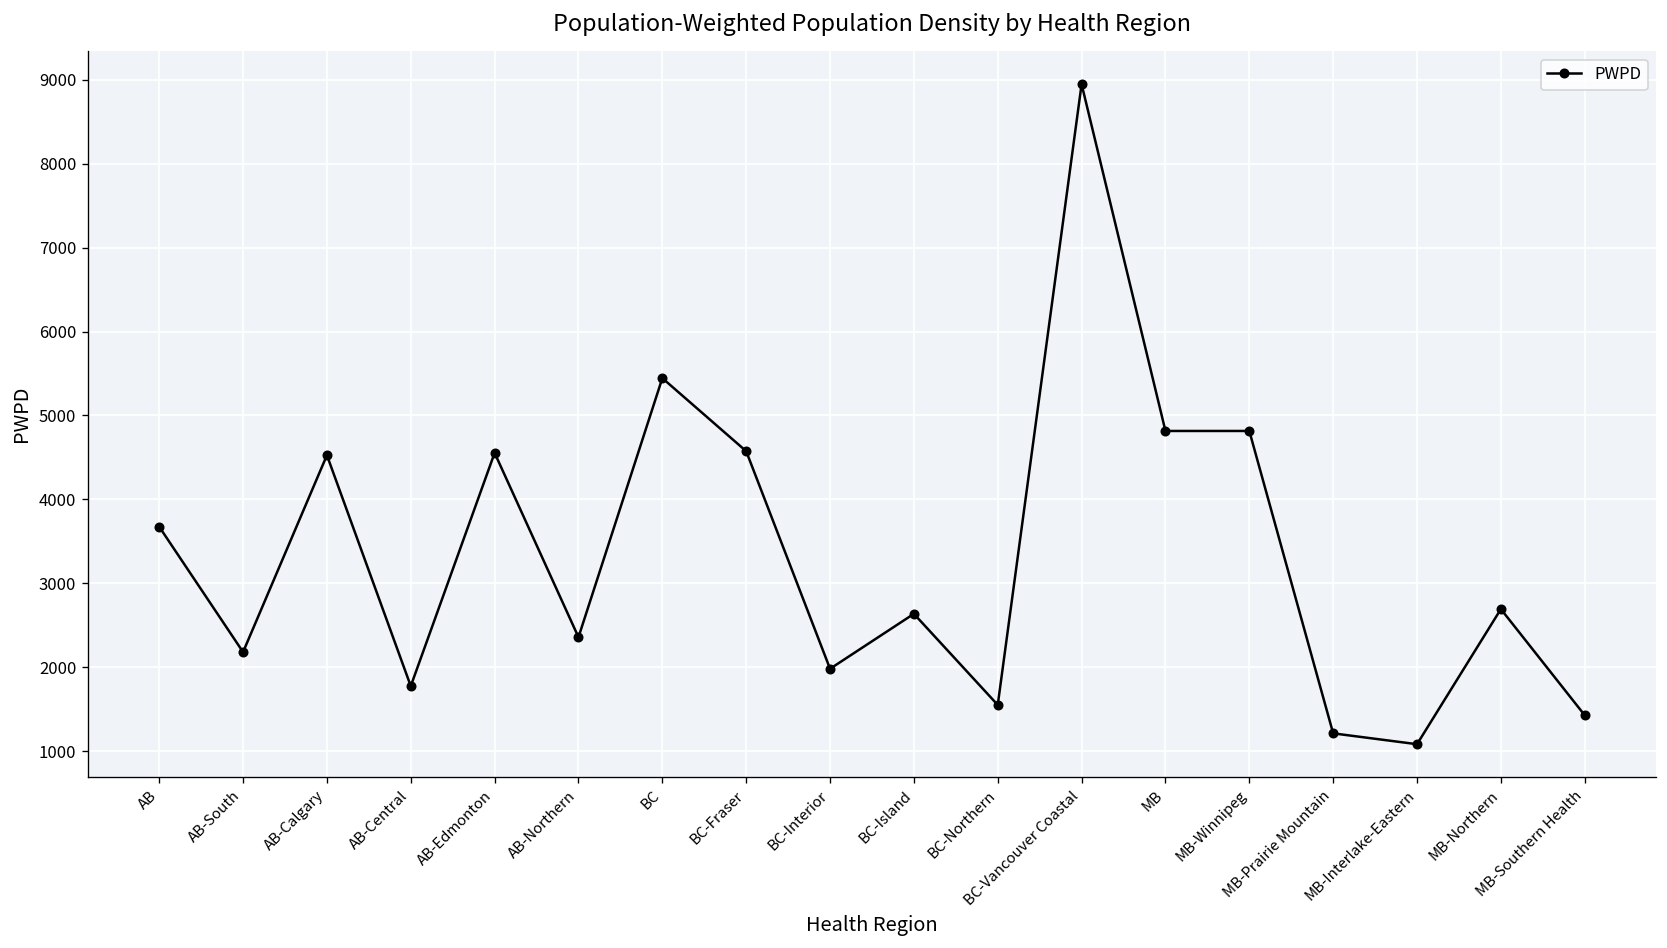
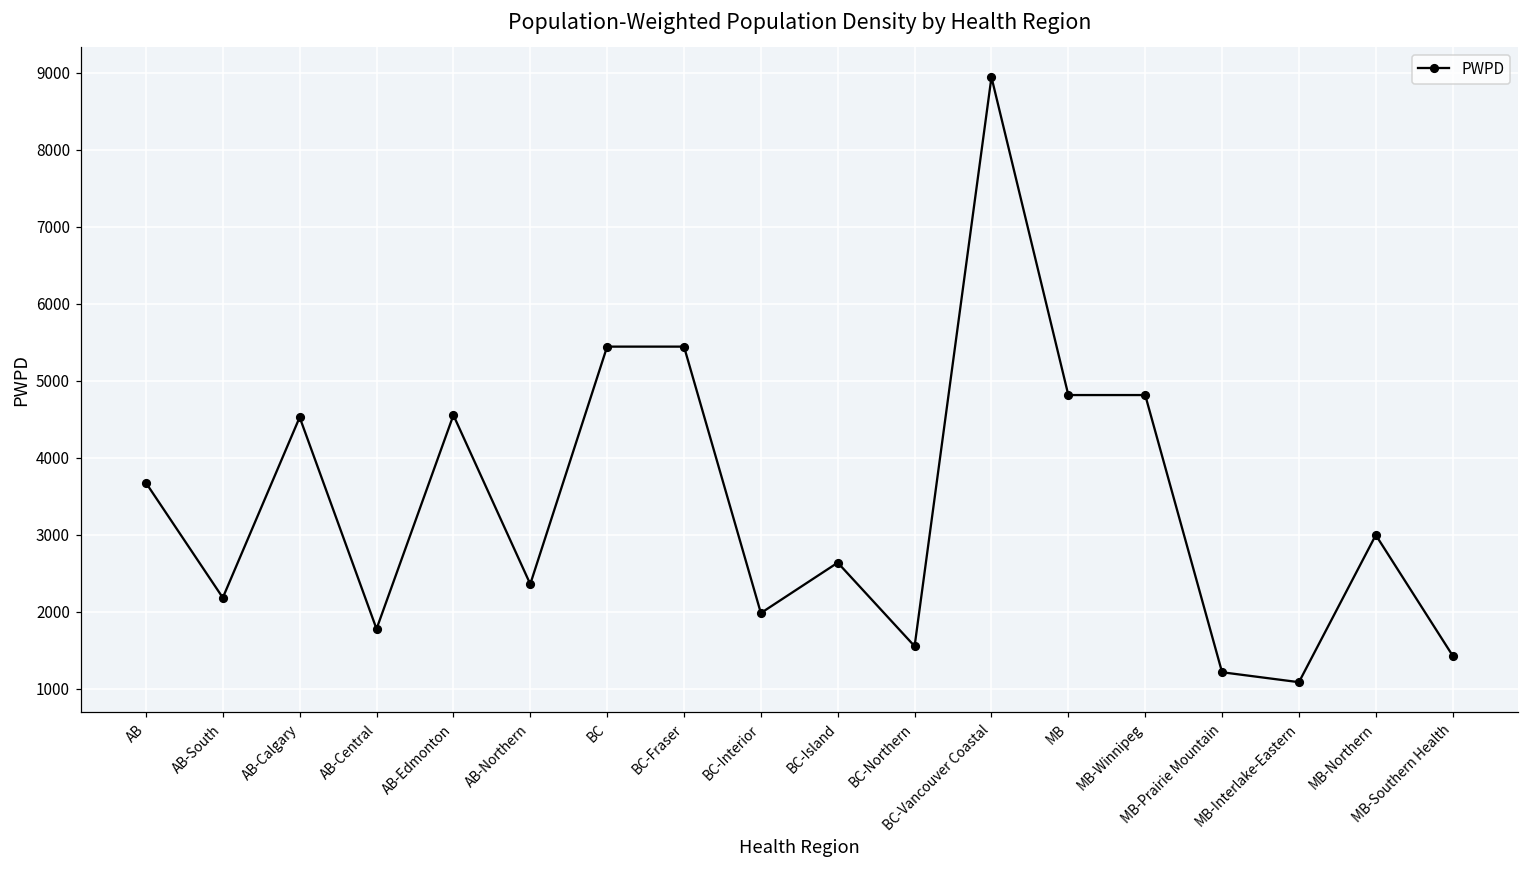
  {
    "AB": 3700,
    "AB-South": 2200,
    "AB-Calgary": 4500,
    "AB-Central": 1800,
    "AB-Edmonton": 4600,
    "AB-Northern": 2400,
    "BC": 5400,
-   "BC-Fraser": 4600,
+   "BC-Fraser": 5400,
    "BC-Interior": 2000,
    "BC-Island": 2600,
    "BC-Northern": 1600,
    "BC-Vancouver Coastal": 8900,
    "MB": 4800,
    "MB-Winnipeg": 4800,
    "MB-Prairie Mountain": 1200,
    "MB-Interlake-Eastern": 1100,
-   "MB-Northern": 2700,
+   "MB-Northern": 3000,
    "MB-Southern Health": 1400
  }
